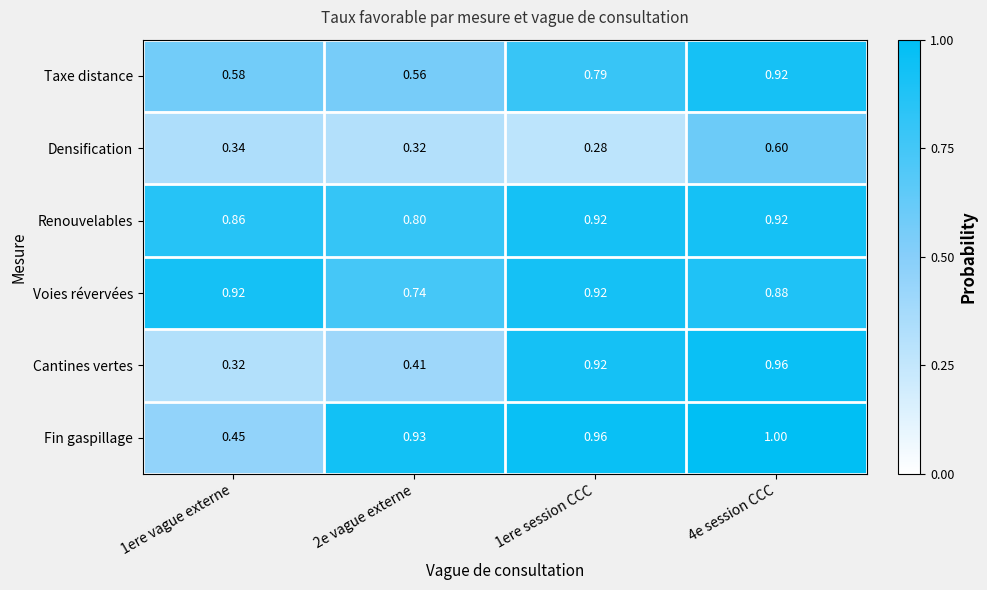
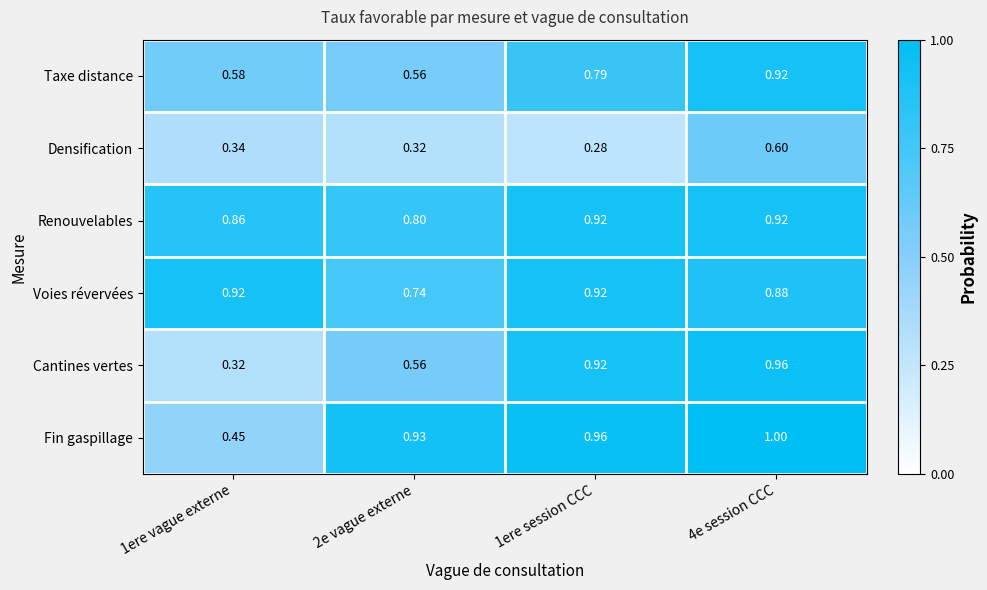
  {
    "Taxe distance": {
      "1ere vague externe": 0.58,
      "2e vague externe": 0.56,
      "1ere session CCC": 0.79,
      "4e session CCC": 0.92
    },
    "Densification": {
      "1ere vague externe": 0.34,
      "2e vague externe": 0.32,
      "1ere session CCC": 0.28,
      "4e session CCC": 0.60
    },
    "Renouvelables": {
      "1ere vague externe": 0.86,
      "2e vague externe": 0.80,
      "1ere session CCC": 0.92,
      "4e session CCC": 0.92
    },
    "Voies révervées": {
      "1ere vague externe": 0.92,
      "2e vague externe": 0.74,
      "1ere session CCC": 0.92,
      "4e session CCC": 0.88
    },
    "Cantines vertes": {
      "1ere vague externe": 0.32,
-     "2e vague externe": 0.41,
+     "2e vague externe": 0.56,
      "1ere session CCC": 0.92,
      "4e session CCC": 0.96
    },
    "Fin gaspillage": {
      "1ere vague externe": 0.45,
      "2e vague externe": 0.93,
      "1ere session CCC": 0.96,
      "4e session CCC": 1.00
    }
  }
